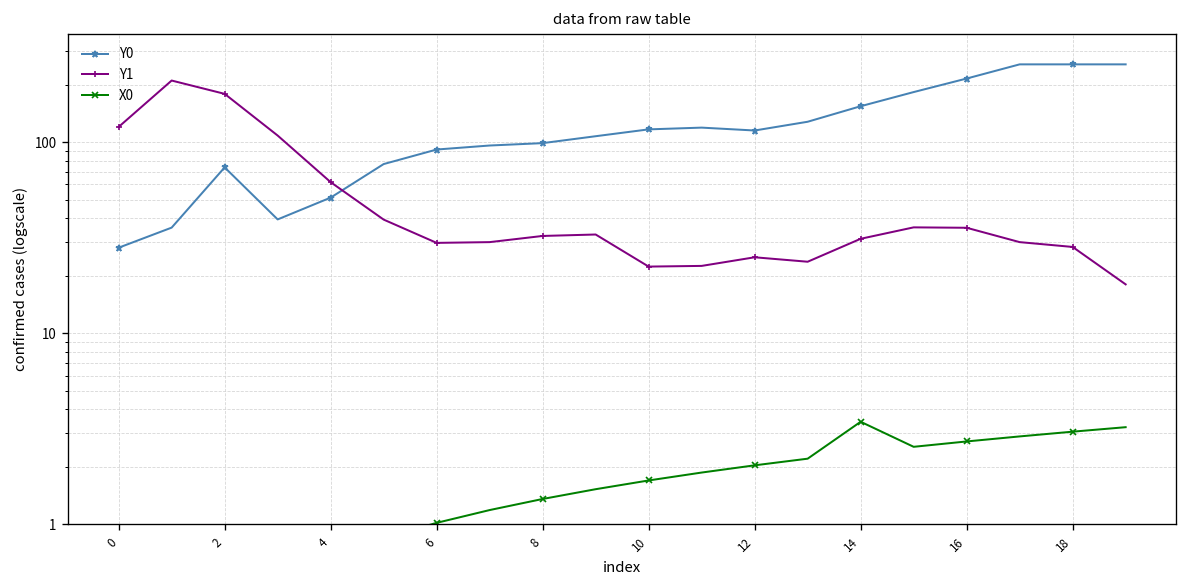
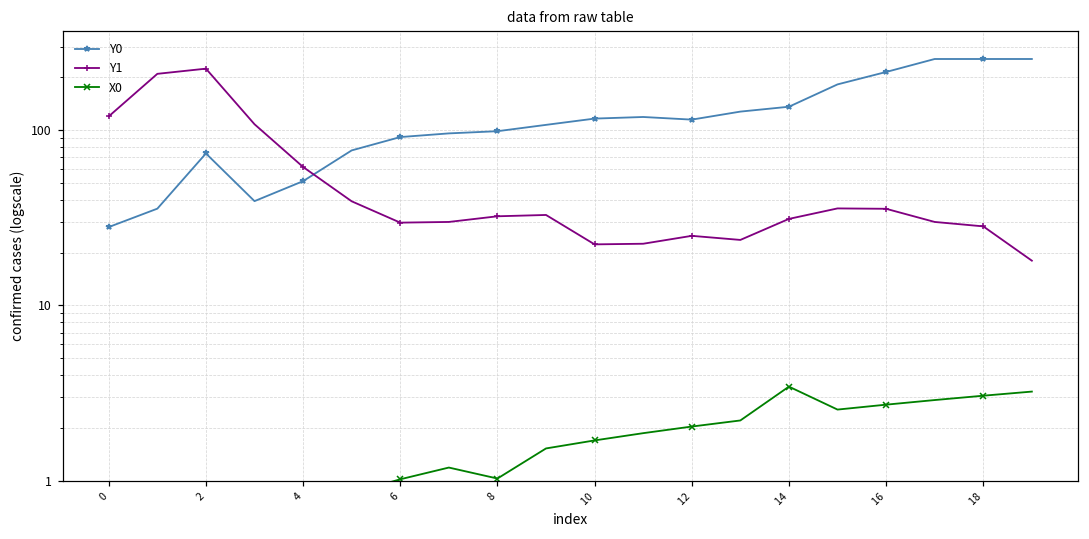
  {
    "Y0": {
      "0": 28,
      "2": 70,
      "4": 51,
      "6": 90,
      "8": 100,
      "10": 120,
      "12": 110,
-     "14": 150,
+     "14": 140,
      "16": 210,
      "18": 260
    },
    "Y1": {
      "0": 120,
-     "2": 180,
+     "2": 220,
      "4": 62,
      "6": 30,
      "8": 32,
      "10": 22,
      "12": 25,
      "14": 31,
      "16": 36,
      "18": 28
    },
    "X0": {
      "6": 1.0,
-     "8": 1.4,
+     "8": 1.0,
      "10": 1.7,
      "12": 2.0,
      "14": 3.4,
      "16": 2.7,
      "18": 3.1
    }
  }
